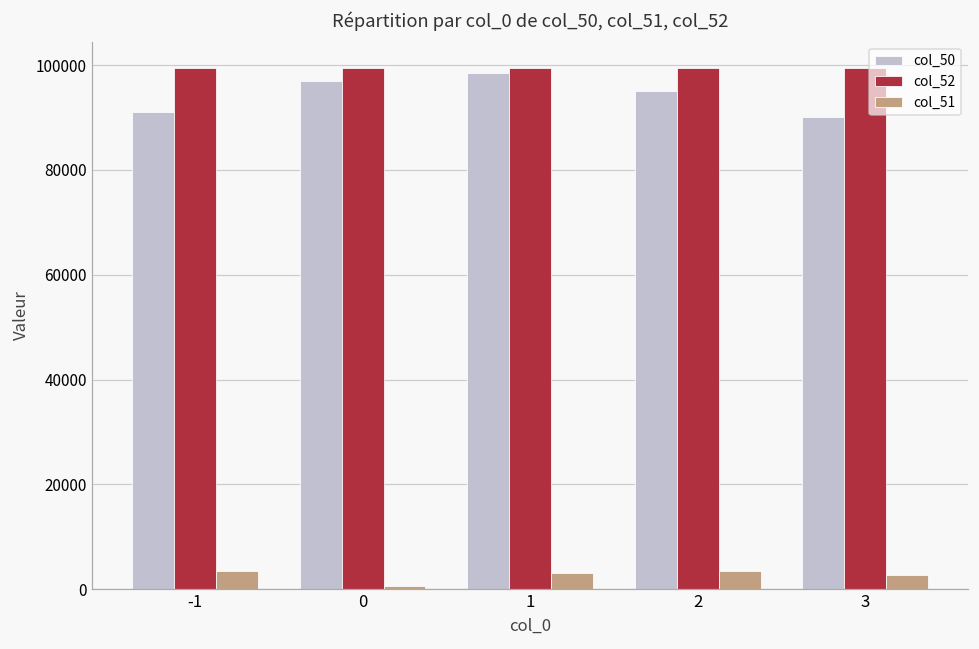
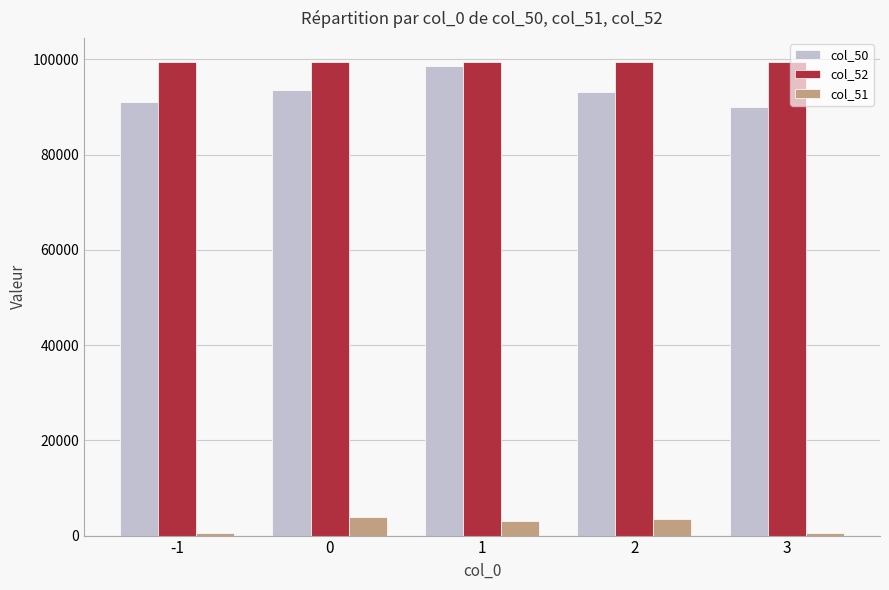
  {
    "col_50": {
      "-1": 91000,
-     "0": 97000,
+     "0": 94000,
      "1": 99000,
-     "2": 95000,
+     "2": 93000,
      "3": 90000
    },
    "col_52": {
      "-1": 99000,
      "0": 99000,
      "1": 99000,
      "2": 99000,
      "3": 99000
    },
    "col_51": {
-     "-1": 4000,
-     "0": 1000,
+     "-1": 1000,
+     "0": 4000,
      "1": 3000,
      "2": 3000,
-     "3": 3000
+     "3": 1000
    }
  }
